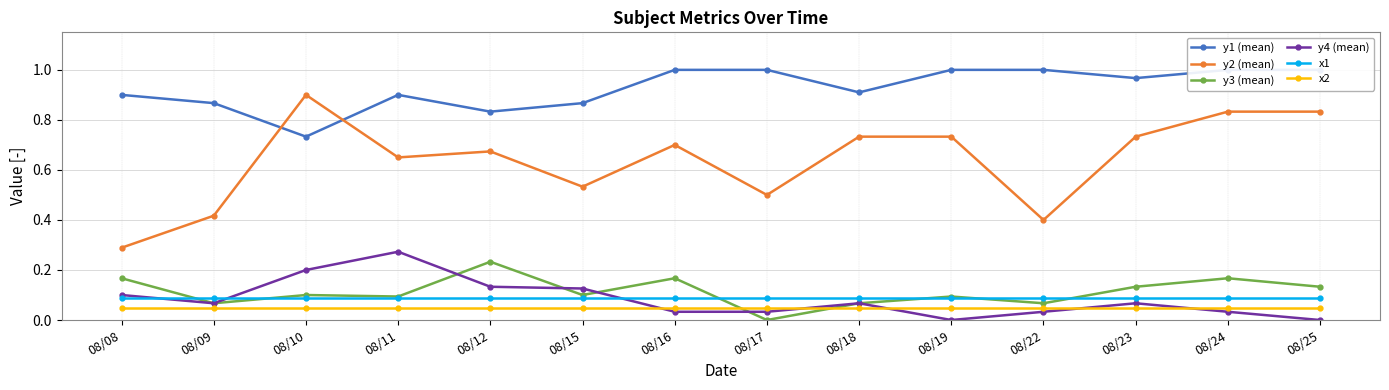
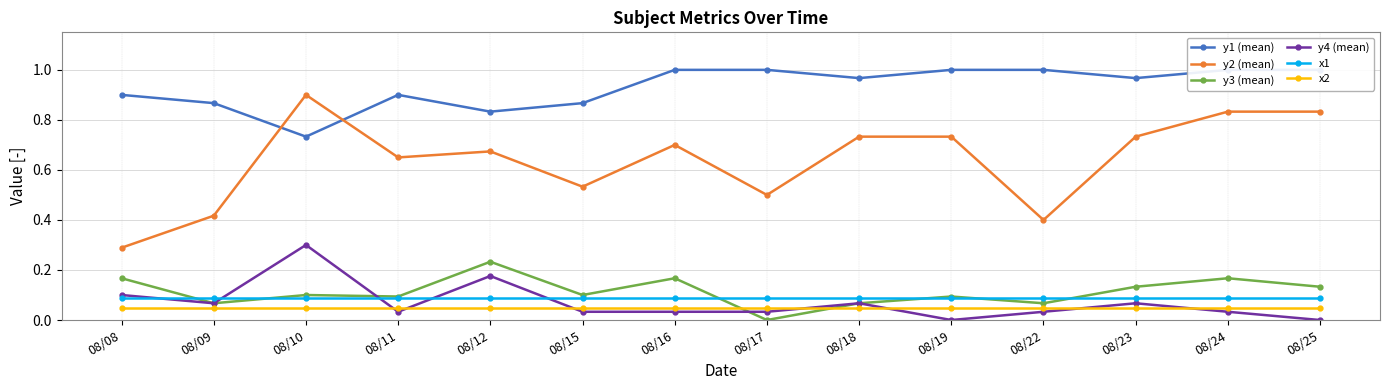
  {
    "y1 (mean)": {
      "08/08": 0.90,
      "08/09": 0.87,
      "08/10": 0.73,
      "08/11": 0.90,
      "08/12": 0.83,
      "08/15": 0.87,
      "08/16": 1.00,
      "08/17": 1.00,
-     "08/18": 0.91,
+     "08/18": 0.97,
      "08/19": 1.00,
      "08/22": 1.00,
      "08/23": 0.97
    },
    "y2 (mean)": {
      "08/08": 0.29,
      "08/09": 0.42,
      "08/10": 0.90,
      "08/11": 0.65,
      "08/12": 0.67,
      "08/15": 0.53,
      "08/16": 0.70,
      "08/17": 0.50,
      "08/18": 0.73,
      "08/19": 0.73,
      "08/22": 0.40,
      "08/23": 0.73,
      "08/24": 0.83,
      "08/25": 0.83
    },
    "y3 (mean)": {
      "08/08": 0.17,
      "08/12": 0.23,
      "08/16": 0.17,
      "08/17": 0.00,
      "08/22": 0.07,
      "08/23": 0.13,
      "08/24": 0.17,
      "08/25": 0.13
    },
    "y4 (mean)": {
-     "08/10": 0.2,
-     "08/11": 0.27,
-     "08/12": 0.13,
-     "08/15": 0.13,
+     "08/10": 0.3,
+     "08/11": 0.03,
+     "08/12": 0.18,
+     "08/15": 0.03,
      "08/16": 0.03,
      "08/17": 0.03,
      "08/19": 0.00,
      "08/22": 0.03,
      "08/23": 0.07,
      "08/24": 0.03,
      "08/25": 0.00
    },
    "x1": {
      "08/09": 0.09,
      "08/12": 0.09,
      "08/16": 0.09,
      "08/17": 0.09,
      "08/18": 0.09,
      "08/22": 0.09,
      "08/23": 0.09,
      "08/24": 0.09,
      "08/25": 0.09
    },
    "x2": {
      "08/08": 0.05,
      "08/09": 0.05,
      "08/10": 0.05,
      "08/11": 0.05,
      "08/12": 0.05,
      "08/15": 0.05,
      "08/16": 0.05,
      "08/17": 0.05,
      "08/18": 0.05,
      "08/19": 0.05,
      "08/22": 0.05,
      "08/23": 0.05,
      "08/24": 0.05,
      "08/25": 0.05
    }
  }
